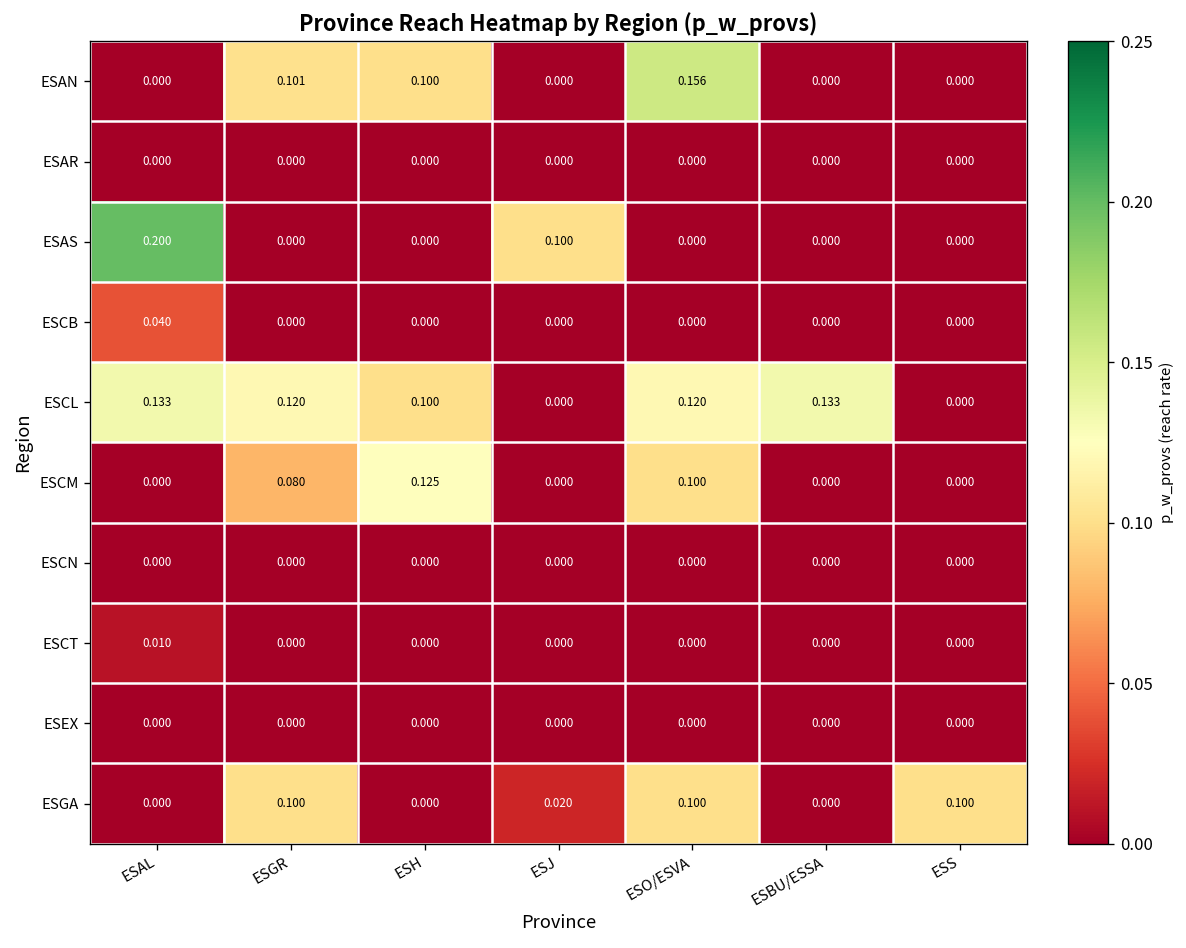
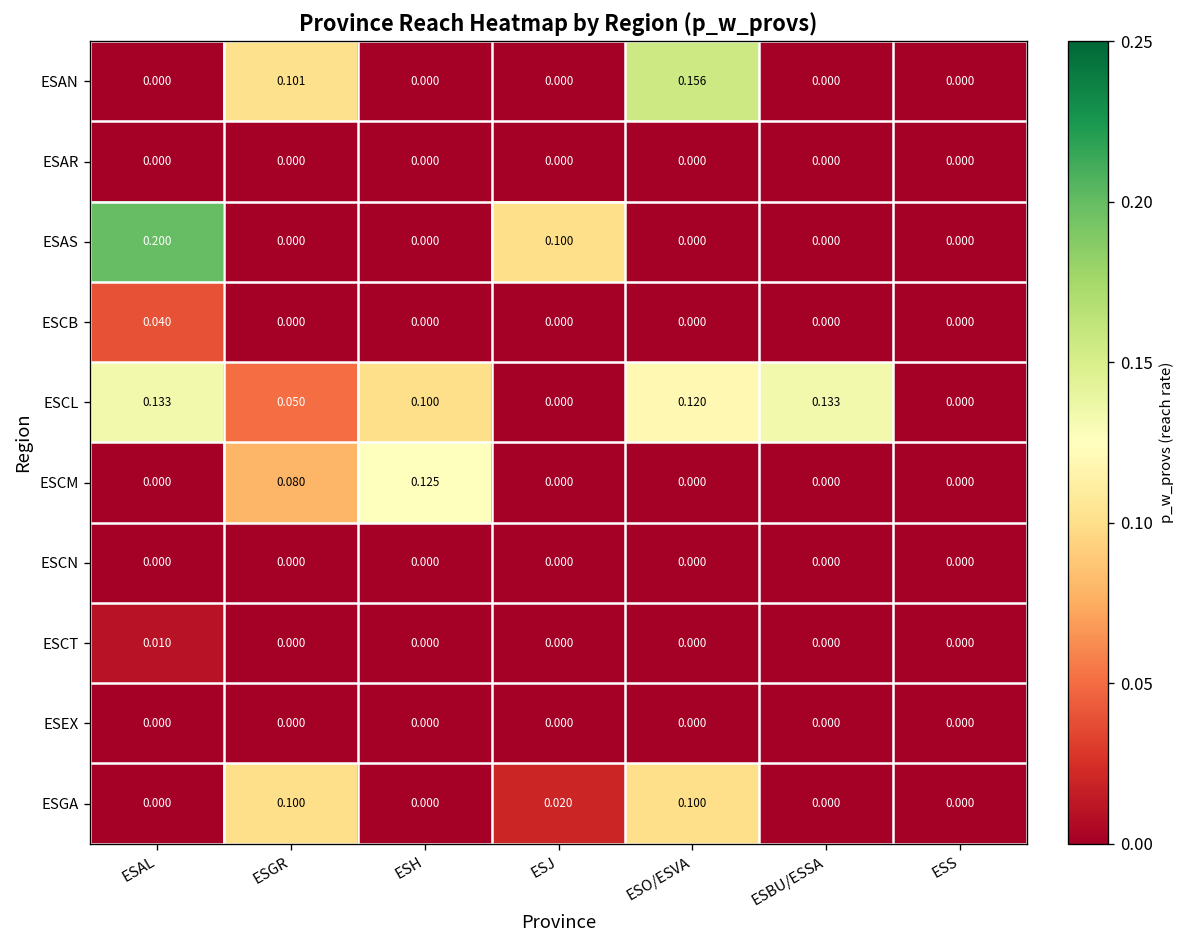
  {
    "ESAN": {
      "ESAL": 0.000,
      "ESGR": 0.101,
-     "ESH": 0.100,
+     "ESH": 0.000,
      "ESJ": 0.000,
      "ESO/ESVA": 0.156,
      "ESBU/ESSA": 0.000,
      "ESS": 0.000
    },
    "ESAR": {
      "ESAL": 0.000,
      "ESGR": 0.000,
      "ESH": 0.000,
      "ESJ": 0.000,
      "ESO/ESVA": 0.000,
      "ESBU/ESSA": 0.000,
      "ESS": 0.000
    },
    "ESAS": {
      "ESAL": 0.200,
      "ESGR": 0.000,
      "ESH": 0.000,
      "ESJ": 0.100,
      "ESO/ESVA": 0.000,
      "ESBU/ESSA": 0.000,
      "ESS": 0.000
    },
    "ESCB": {
      "ESAL": 0.040,
      "ESGR": 0.000,
      "ESH": 0.000,
      "ESJ": 0.000,
      "ESO/ESVA": 0.000,
      "ESBU/ESSA": 0.000,
      "ESS": 0.000
    },
    "ESCL": {
      "ESAL": 0.133,
-     "ESGR": 0.120,
+     "ESGR": 0.050,
      "ESH": 0.100,
      "ESJ": 0.000,
      "ESO/ESVA": 0.120,
      "ESBU/ESSA": 0.133,
      "ESS": 0.000
    },
    "ESCM": {
      "ESAL": 0.000,
      "ESGR": 0.080,
      "ESH": 0.125,
      "ESJ": 0.000,
-     "ESO/ESVA": 0.100,
+     "ESO/ESVA": 0.000,
      "ESBU/ESSA": 0.000,
      "ESS": 0.000
    },
    "ESCN": {
      "ESAL": 0.000,
      "ESGR": 0.000,
      "ESH": 0.000,
      "ESJ": 0.000,
      "ESO/ESVA": 0.000,
      "ESBU/ESSA": 0.000,
      "ESS": 0.000
    },
    "ESCT": {
      "ESAL": 0.010,
      "ESGR": 0.000,
      "ESH": 0.000,
      "ESJ": 0.000,
      "ESO/ESVA": 0.000,
      "ESBU/ESSA": 0.000,
      "ESS": 0.000
    },
    "ESEX": {
      "ESAL": 0.000,
      "ESGR": 0.000,
      "ESH": 0.000,
      "ESJ": 0.000,
      "ESO/ESVA": 0.000,
      "ESBU/ESSA": 0.000,
      "ESS": 0.000
    },
    "ESGA": {
      "ESAL": 0.000,
      "ESGR": 0.100,
      "ESH": 0.000,
      "ESJ": 0.020,
      "ESO/ESVA": 0.100,
      "ESBU/ESSA": 0.000,
-     "ESS": 0.100
+     "ESS": 0.000
    }
  }
